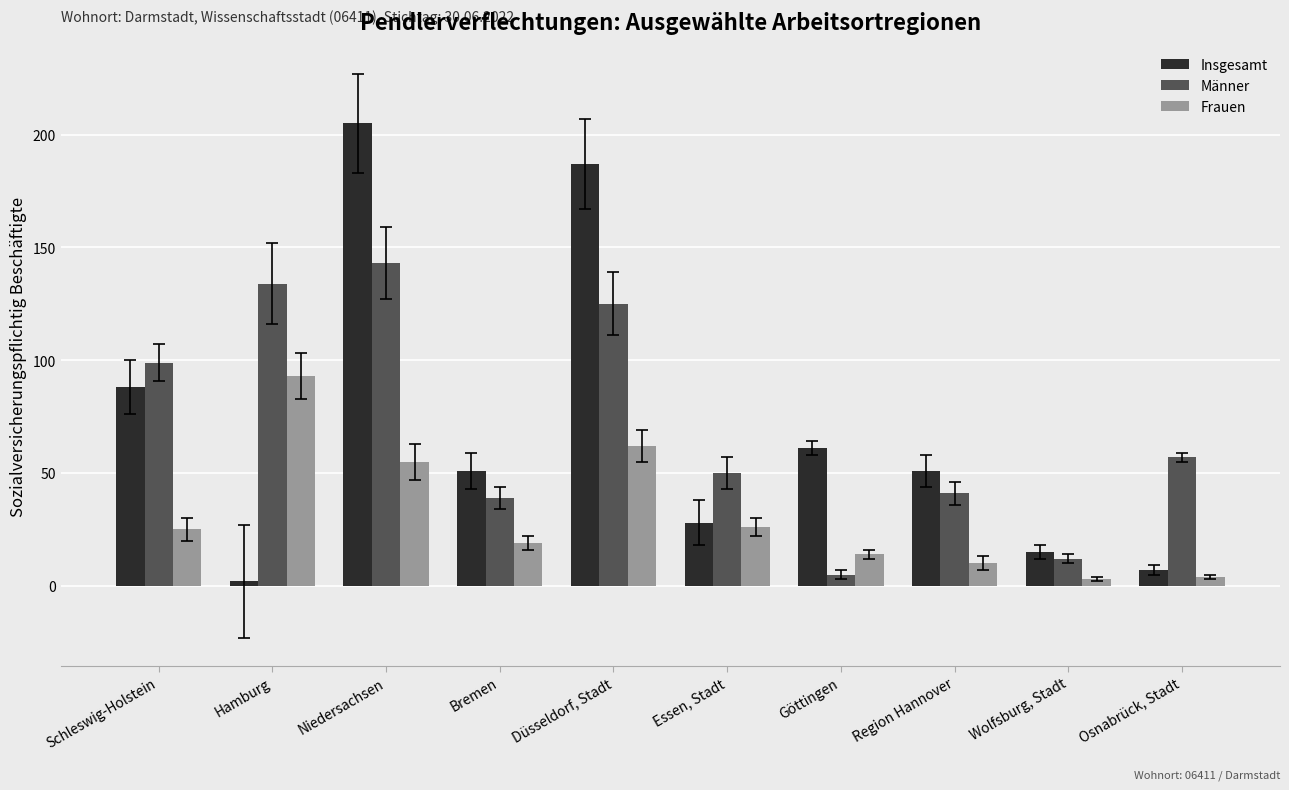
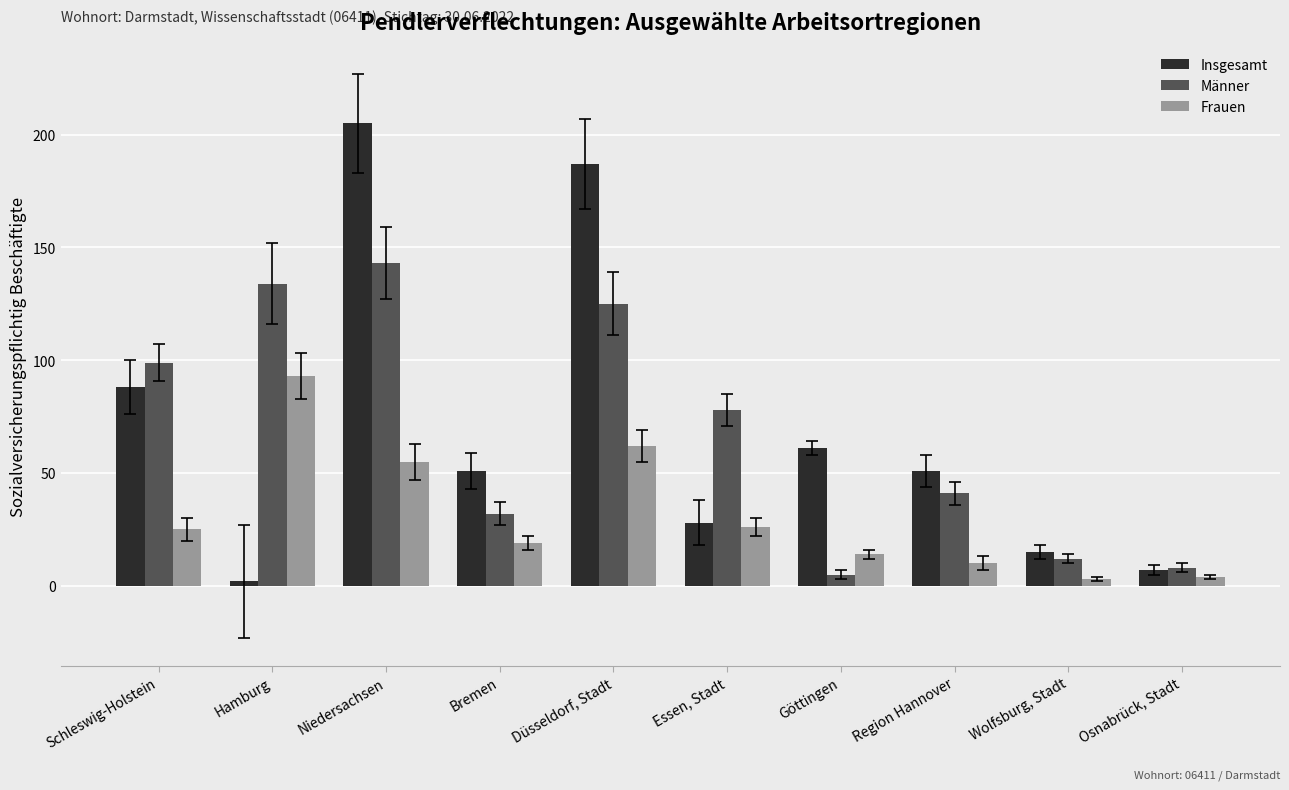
  {
    "Insgesamt": {
      "Schleswig-Holstein": 88,
      "Hamburg": 2,
      "Niedersachsen": 205,
      "Bremen": 51,
      "Düsseldorf, Stadt": 187,
      "Essen, Stadt": 28,
      "Göttingen": 61,
      "Region Hannover": 51,
      "Wolfsburg, Stadt": 15,
      "Osnabrück, Stadt": 7
    },
    "Männer": {
      "Schleswig-Holstein": 99,
      "Hamburg": 134,
      "Niedersachsen": 143,
-     "Bremen": 39,
+     "Bremen": 32,
      "Düsseldorf, Stadt": 125,
-     "Essen, Stadt": 50,
+     "Essen, Stadt": 78,
      "Göttingen": 5,
      "Region Hannover": 41,
      "Wolfsburg, Stadt": 12,
-     "Osnabrück, Stadt": 57
+     "Osnabrück, Stadt": 8
    },
    "Frauen": {
      "Schleswig-Holstein": 25,
      "Hamburg": 93,
      "Niedersachsen": 55,
      "Bremen": 19,
      "Düsseldorf, Stadt": 62,
      "Essen, Stadt": 26,
      "Göttingen": 14,
      "Region Hannover": 10,
      "Wolfsburg, Stadt": 3,
      "Osnabrück, Stadt": 4
    }
  }
